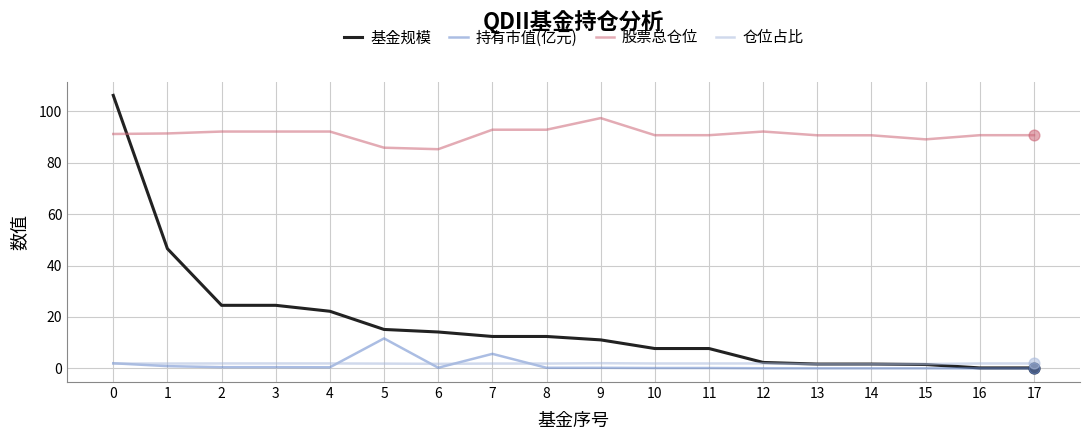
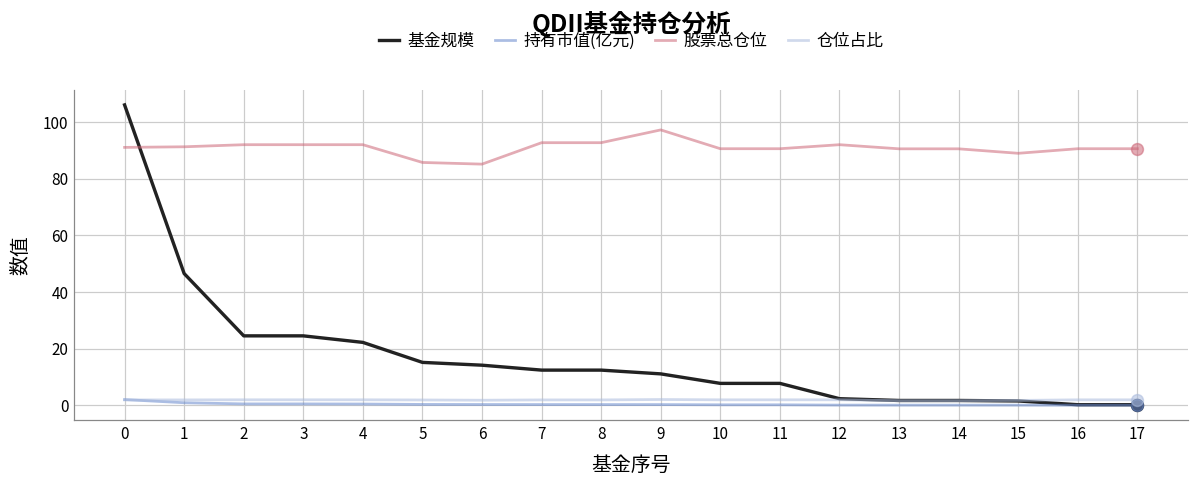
  {
    "持有市值(亿元)": {
      "2": 0,
      "3": 0,
      "4": 0,
-     "5": 12,
+     "5": 0,
      "6": 0,
-     "7": 6,
+     "7": 0,
      "8": 0,
      "9": 0,
      "10": 0,
      "11": 0,
      "12": 0,
      "13": 0,
      "14": 0,
      "15": 0
    }
  }
